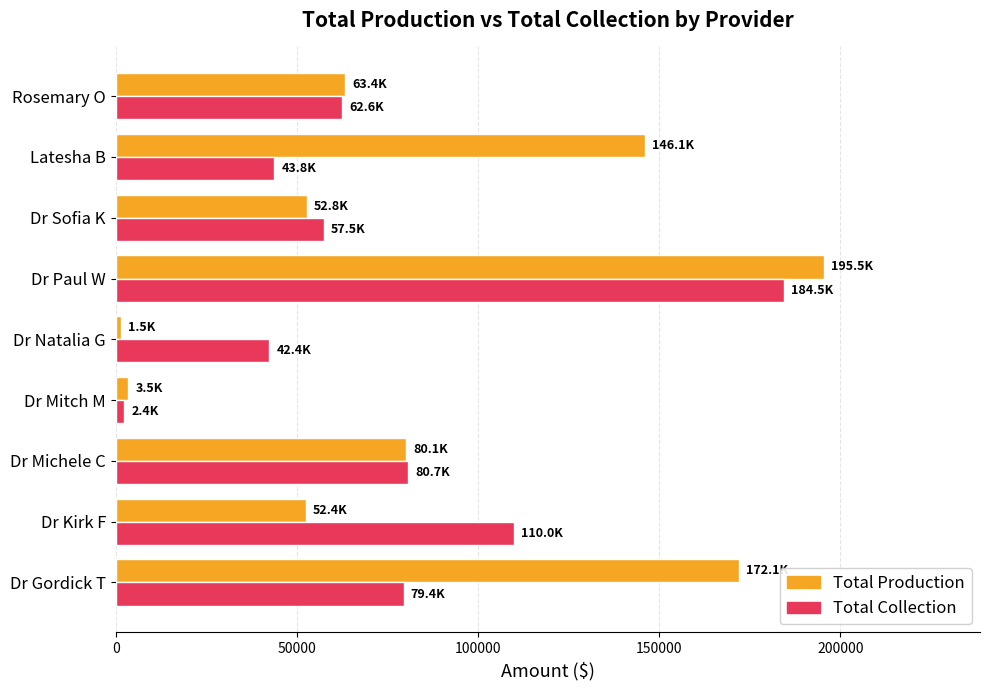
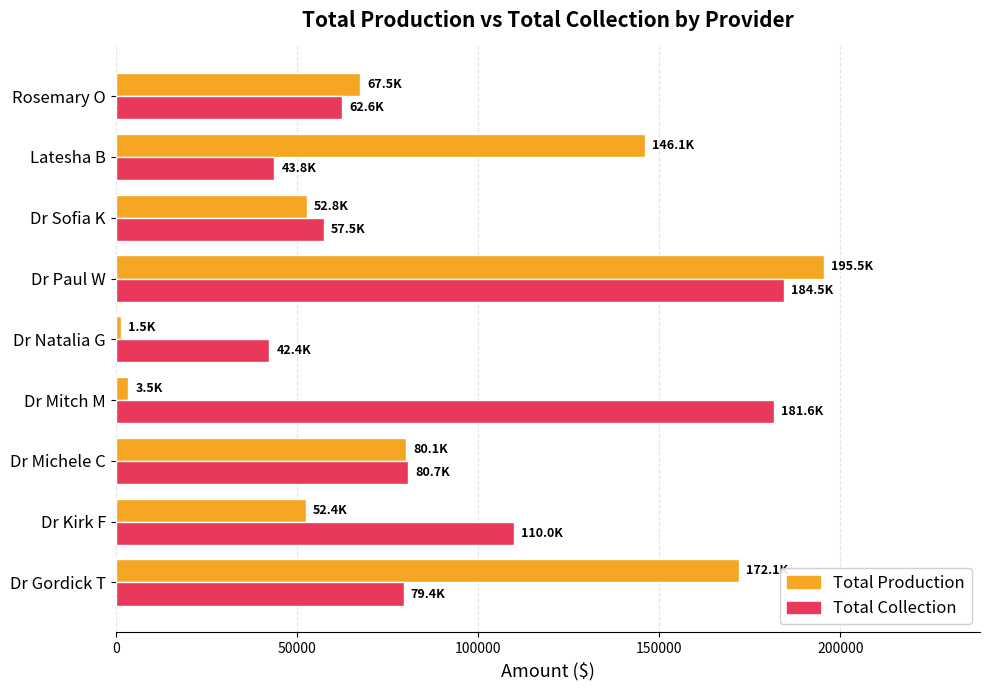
  {
    "Total Production": {
-     "Rosemary O": "63.4K",
+     "Rosemary O": "67.5K",
      "Latesha B": "146.1K",
      "Dr Sofia K": "52.8K",
      "Dr Paul W": "195.5K",
      "Dr Natalia G": "1.5K",
      "Dr Mitch M": "3.5K",
      "Dr Michele C": "80.1K",
      "Dr Kirk F": "52.4K"
    },
    "Total Collection": {
      "Rosemary O": "62.6K",
      "Latesha B": "43.8K",
      "Dr Sofia K": "57.5K",
      "Dr Paul W": "184.5K",
      "Dr Natalia G": "42.4K",
-     "Dr Mitch M": "2.4K",
+     "Dr Mitch M": "181.6K",
      "Dr Michele C": "80.7K",
      "Dr Kirk F": "110.0K",
      "Dr Gordick T": "79.4K"
    }
  }
